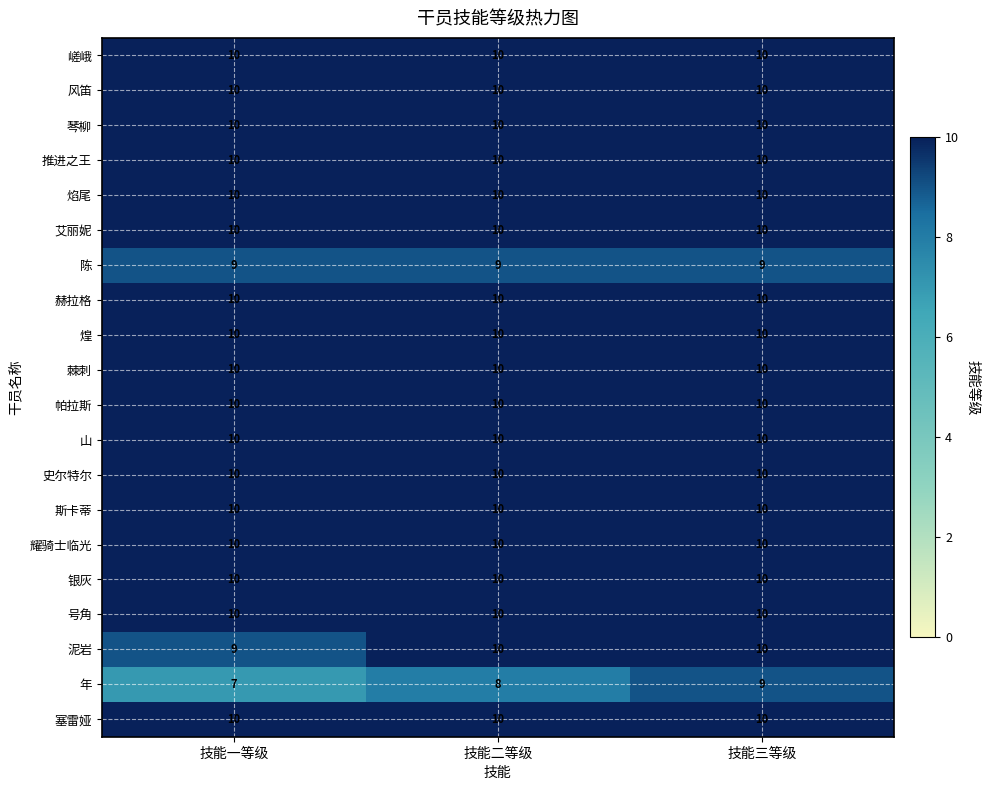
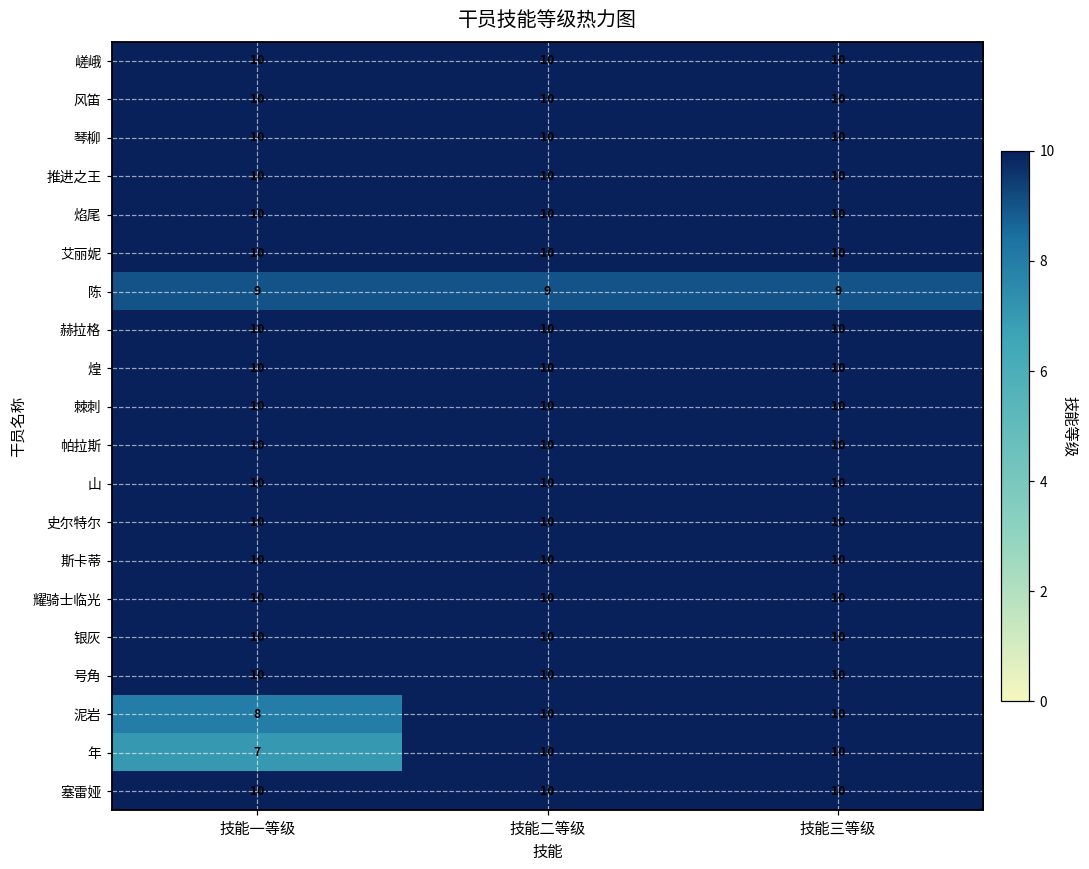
  {
    "嵯峨": {
      "技能一等级": 10,
      "技能二等级": 10,
      "技能三等级": 10
    },
    "风笛": {
      "技能一等级": 10,
      "技能二等级": 10,
      "技能三等级": 10
    },
    "琴柳": {
      "技能一等级": 10,
      "技能二等级": 10,
      "技能三等级": 10
    },
    "推进之王": {
      "技能一等级": 10,
      "技能二等级": 10,
      "技能三等级": 10
    },
    "焰尾": {
      "技能一等级": 10,
      "技能二等级": 10,
      "技能三等级": 10
    },
    "艾丽妮": {
      "技能一等级": 10,
      "技能二等级": 10,
      "技能三等级": 10
    },
    "陈": {
      "技能一等级": 9,
      "技能二等级": 9,
      "技能三等级": 9
    },
    "赫拉格": {
      "技能一等级": 10,
      "技能二等级": 10,
      "技能三等级": 10
    },
    "煌": {
      "技能一等级": 10,
      "技能二等级": 10,
      "技能三等级": 10
    },
    "棘刺": {
      "技能一等级": 10,
      "技能二等级": 10,
      "技能三等级": 10
    },
    "帕拉斯": {
      "技能一等级": 10,
      "技能二等级": 10,
      "技能三等级": 10
    },
    "山": {
      "技能一等级": 10,
      "技能二等级": 10,
      "技能三等级": 10
    },
    "史尔特尔": {
      "技能一等级": 10,
      "技能二等级": 10,
      "技能三等级": 10
    },
    "斯卡蒂": {
      "技能一等级": 10,
      "技能二等级": 10,
      "技能三等级": 10
    },
    "耀骑士临光": {
      "技能一等级": 10,
      "技能二等级": 10,
      "技能三等级": 10
    },
    "银灰": {
      "技能一等级": 10,
      "技能二等级": 10,
      "技能三等级": 10
    },
    "号角": {
      "技能一等级": 10,
      "技能二等级": 10,
      "技能三等级": 10
    },
    "泥岩": {
-     "技能一等级": 9,
+     "技能一等级": 8,
      "技能二等级": 10,
      "技能三等级": 10
    },
    "年": {
      "技能一等级": 7,
-     "技能二等级": 8,
-     "技能三等级": 9
+     "技能二等级": 10,
+     "技能三等级": 10
    },
    "塞雷娅": {
      "技能一等级": 10,
      "技能二等级": 10,
      "技能三等级": 10
    }
  }
